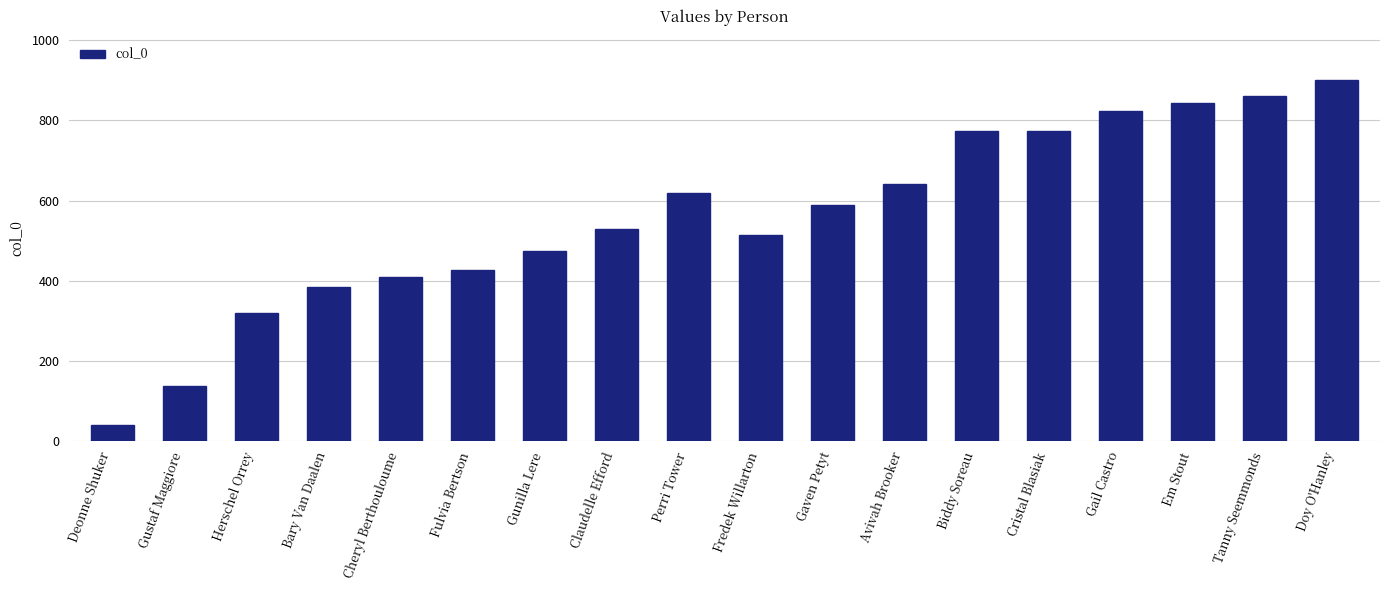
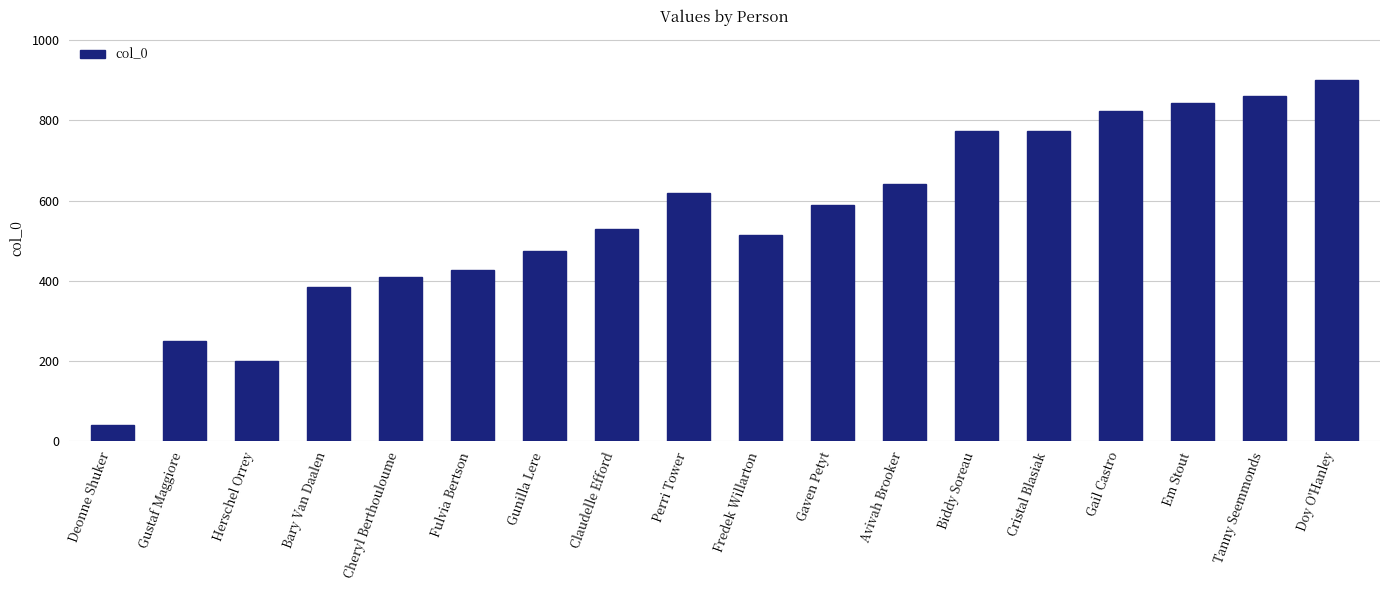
  {
    "Deonne Shuker": 40,
-   "Gustaf Maggiore": 140,
-   "Herschel Orrey": 320,
+   "Gustaf Maggiore": 250,
+   "Herschel Orrey": 200,
    "Bary Van Daalen": 380,
    "Cheryl Berthouloume": 410,
    "Fulvia Bertson": 430,
    "Gunilla Lere": 470,
    "Claudelle Efford": 530,
    "Perri Tower": 620,
    "Fredek Willarton": 520,
    "Gaven Petyt": 590,
    "Avivah Brooker": 640,
    "Biddy Soreau": 770,
    "Cristal Blasiak": 770,
    "Gail Castro": 820,
    "Em Stout": 840,
    "Tanny Seemmonds": 860,
    "Doy O'Hanley": 900
  }
